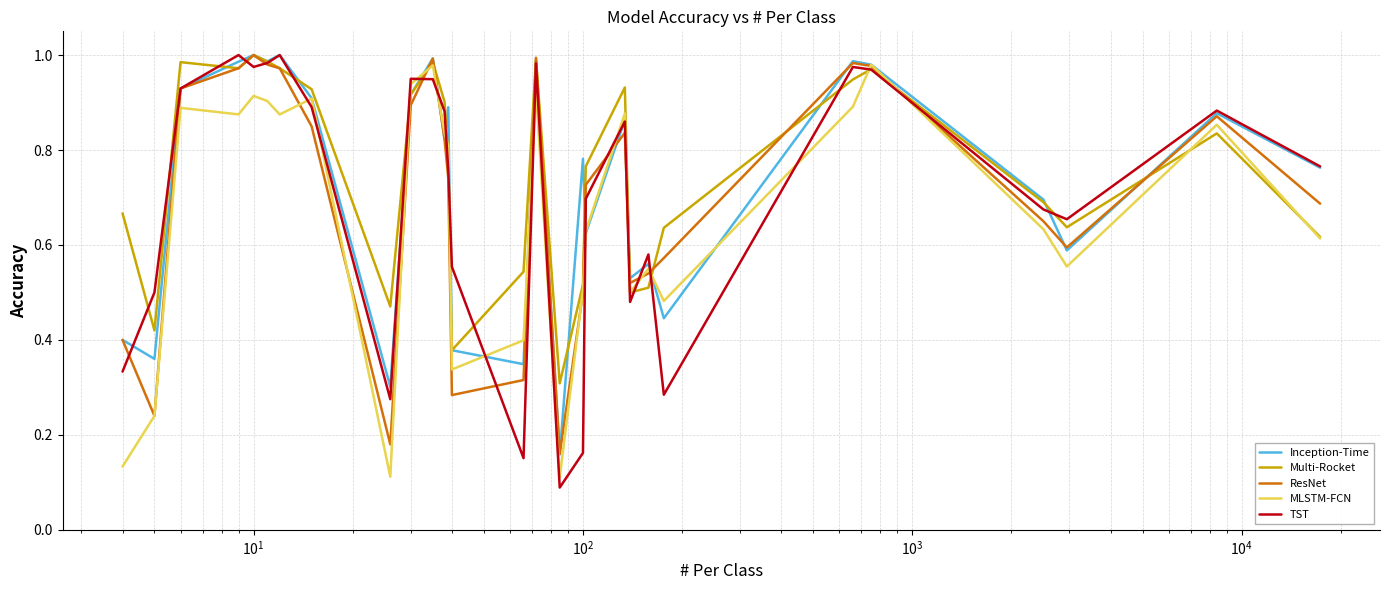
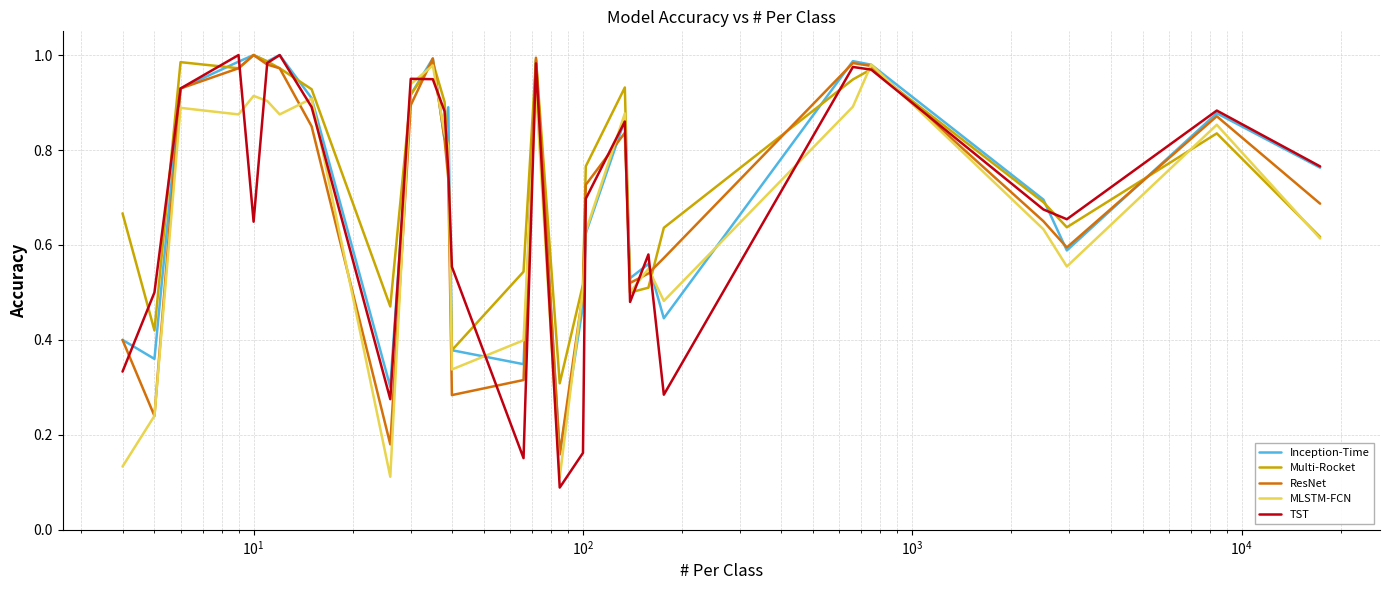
  {
    "Inception-Time": {
-     "10^2": 0.78
+     "10^2": 0.47
    },
    "MLSTM-FCN": {
      "10^1": 0.91,
      "10^2": 0.51
    },
    "TST": {
-     "10^1": 0.98,
+     "10^1": 0.65,
      "10^2": 0.16
    }
  }
